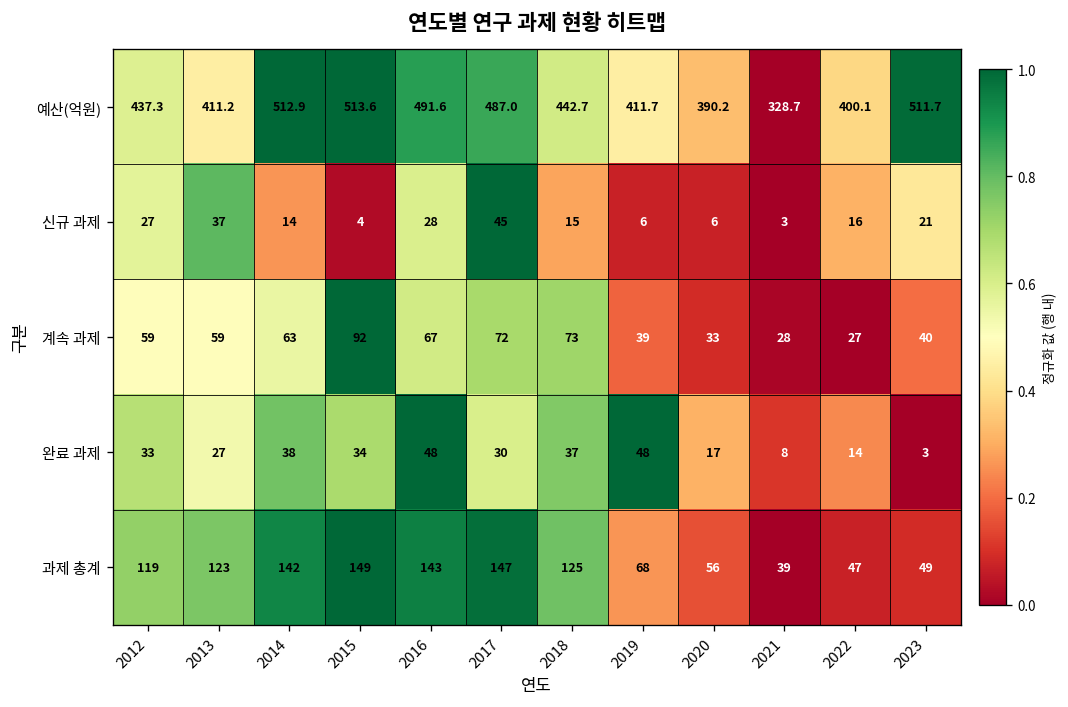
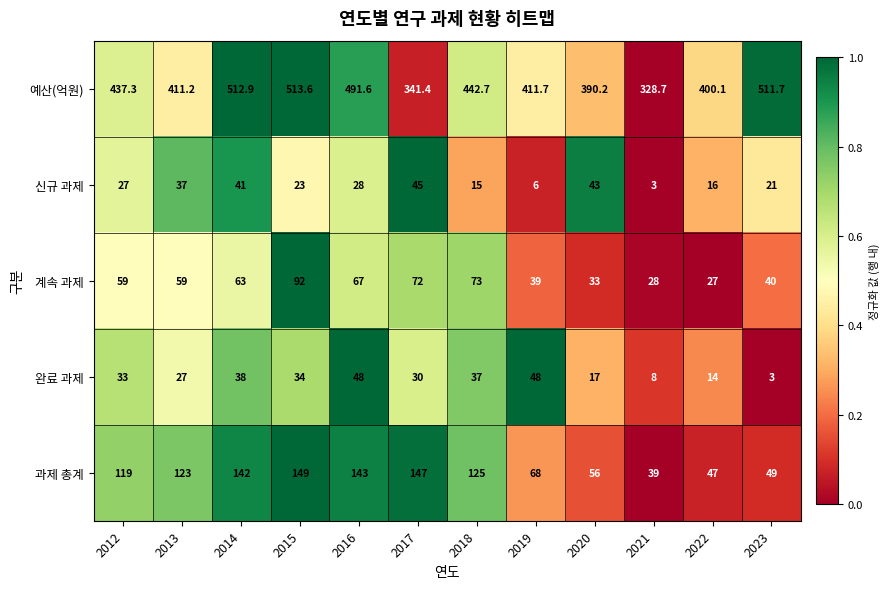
  {
    "예산(억원)": {
      "2012": 437.3,
      "2013": 411.2,
      "2014": 512.9,
      "2015": 513.6,
      "2016": 491.6,
-     "2017": 487.0,
+     "2017": 341.4,
      "2018": 442.7,
      "2019": 411.7,
      "2020": 390.2,
      "2021": 328.7,
      "2022": 400.1,
      "2023": 511.7
    },
    "신규 과제": {
      "2012": 27,
      "2013": 37,
-     "2014": 14,
-     "2015": 4,
+     "2014": 41,
+     "2015": 23,
      "2016": 28,
      "2017": 45,
      "2018": 15,
      "2019": 6,
-     "2020": 6,
+     "2020": 43,
      "2021": 3,
      "2022": 16,
      "2023": 21
    },
    "계속 과제": {
      "2012": 59,
      "2013": 59,
      "2014": 63,
      "2015": 92,
      "2016": 67,
      "2017": 72,
      "2018": 73,
      "2019": 39,
      "2020": 33,
      "2021": 28,
      "2022": 27,
      "2023": 40
    },
    "완료 과제": {
      "2012": 33,
      "2013": 27,
      "2014": 38,
      "2015": 34,
      "2016": 48,
      "2017": 30,
      "2018": 37,
      "2019": 48,
      "2020": 17,
      "2021": 8,
      "2022": 14,
      "2023": 3
    },
    "과제 총계": {
      "2012": 119,
      "2013": 123,
      "2014": 142,
      "2015": 149,
      "2016": 143,
      "2017": 147,
      "2018": 125,
      "2019": 68,
      "2020": 56,
      "2021": 39,
      "2022": 47,
      "2023": 49
    }
  }
